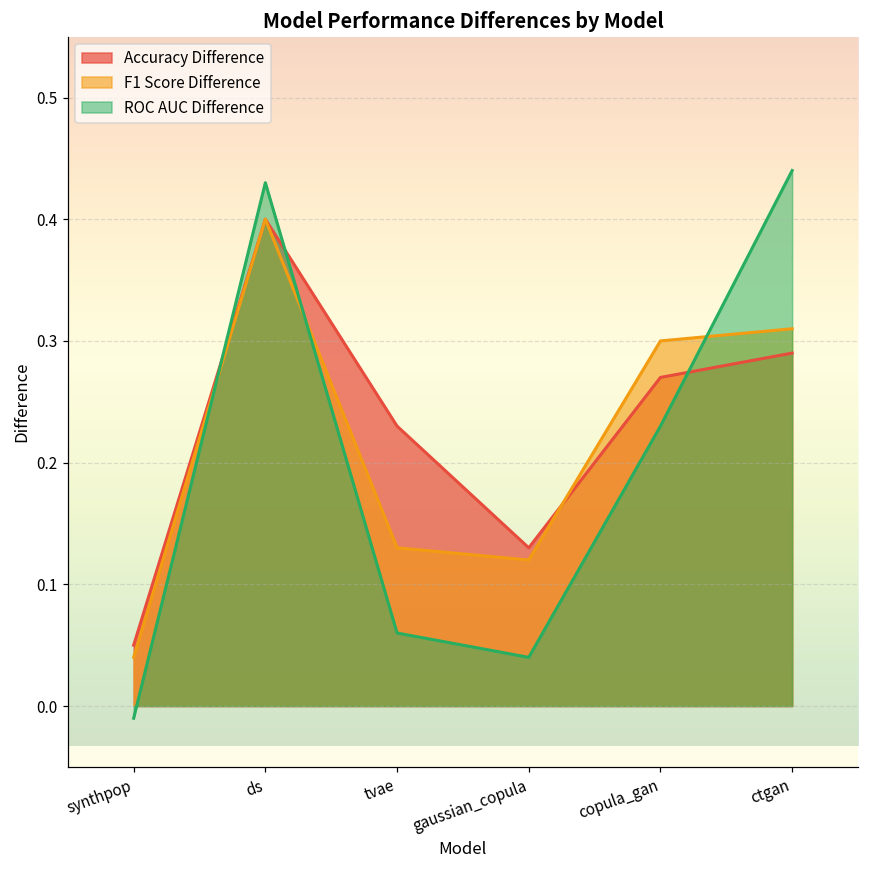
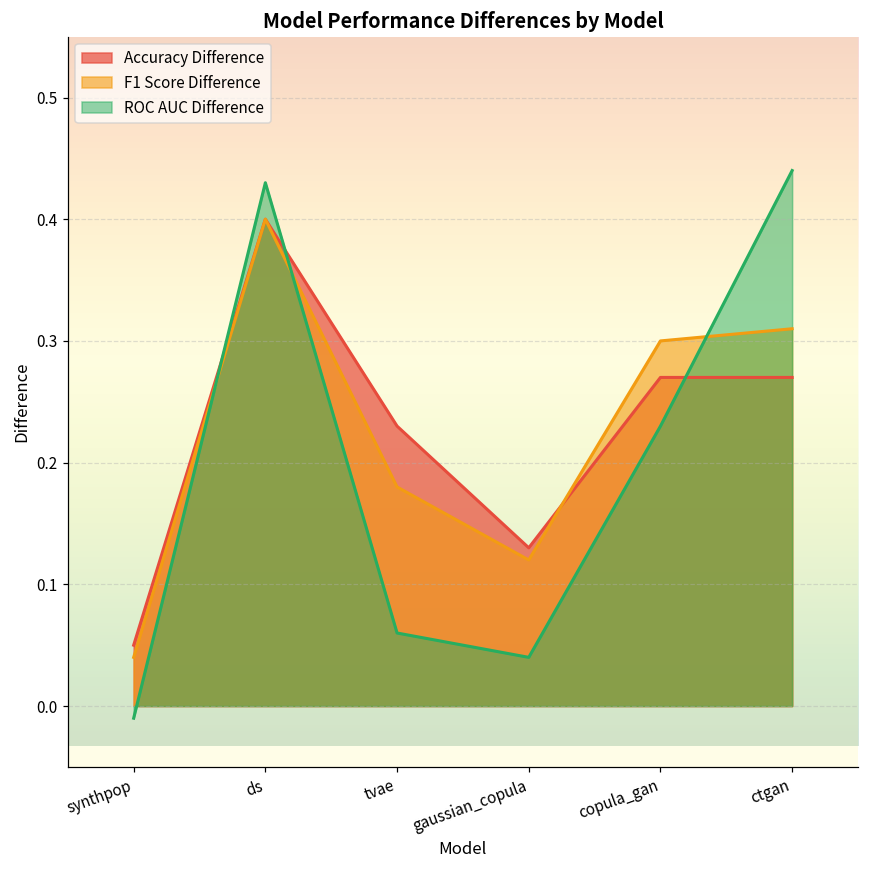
  {
    "Accuracy Difference": {
      "synthpop": 0.05,
      "tvae": 0.23,
      "gaussian_copula": 0.13,
      "copula_gan": 0.27,
-     "ctgan": 0.29
+     "ctgan": 0.27
    },
    "F1 Score Difference": {
      "synthpop": 0.04,
-     "tvae": 0.13,
+     "tvae": 0.18,
      "gaussian_copula": 0.12,
      "copula_gan": 0.30,
      "ctgan": 0.31
    }
  }
